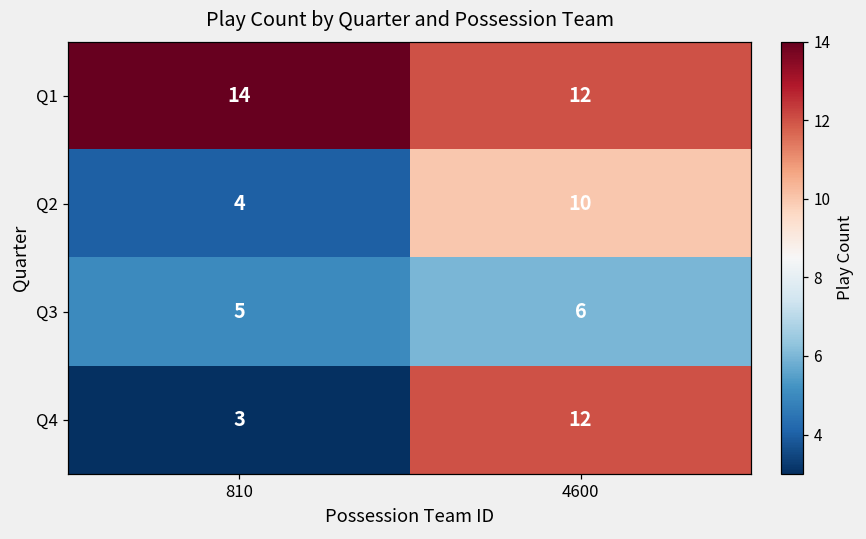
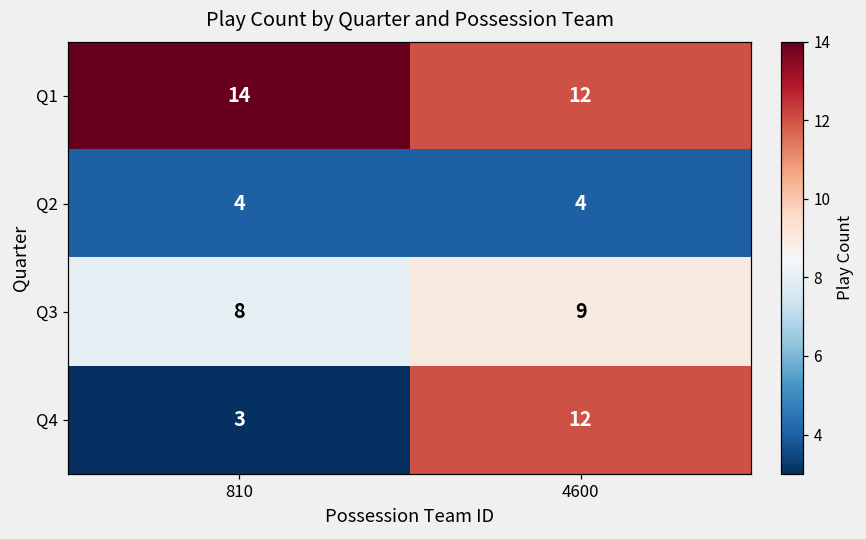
  {
    "Q1": {
      "810": 14,
      "4600": 12
    },
    "Q2": {
      "810": 4,
-     "4600": 10
+     "4600": 4
    },
    "Q3": {
-     "810": 5,
-     "4600": 6
+     "810": 8,
+     "4600": 9
    },
    "Q4": {
      "810": 3,
      "4600": 12
    }
  }
